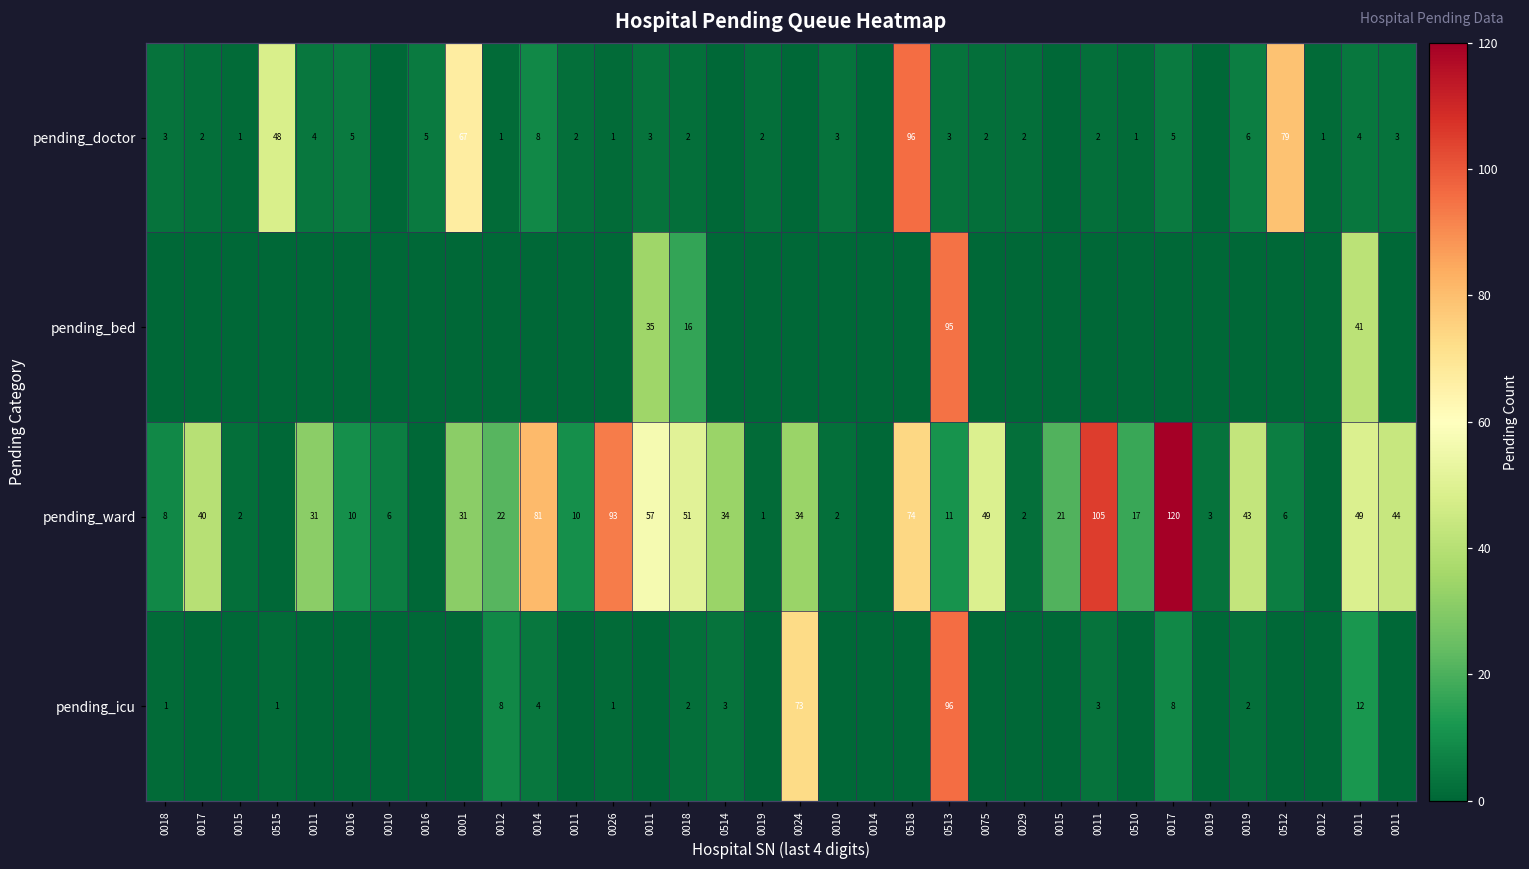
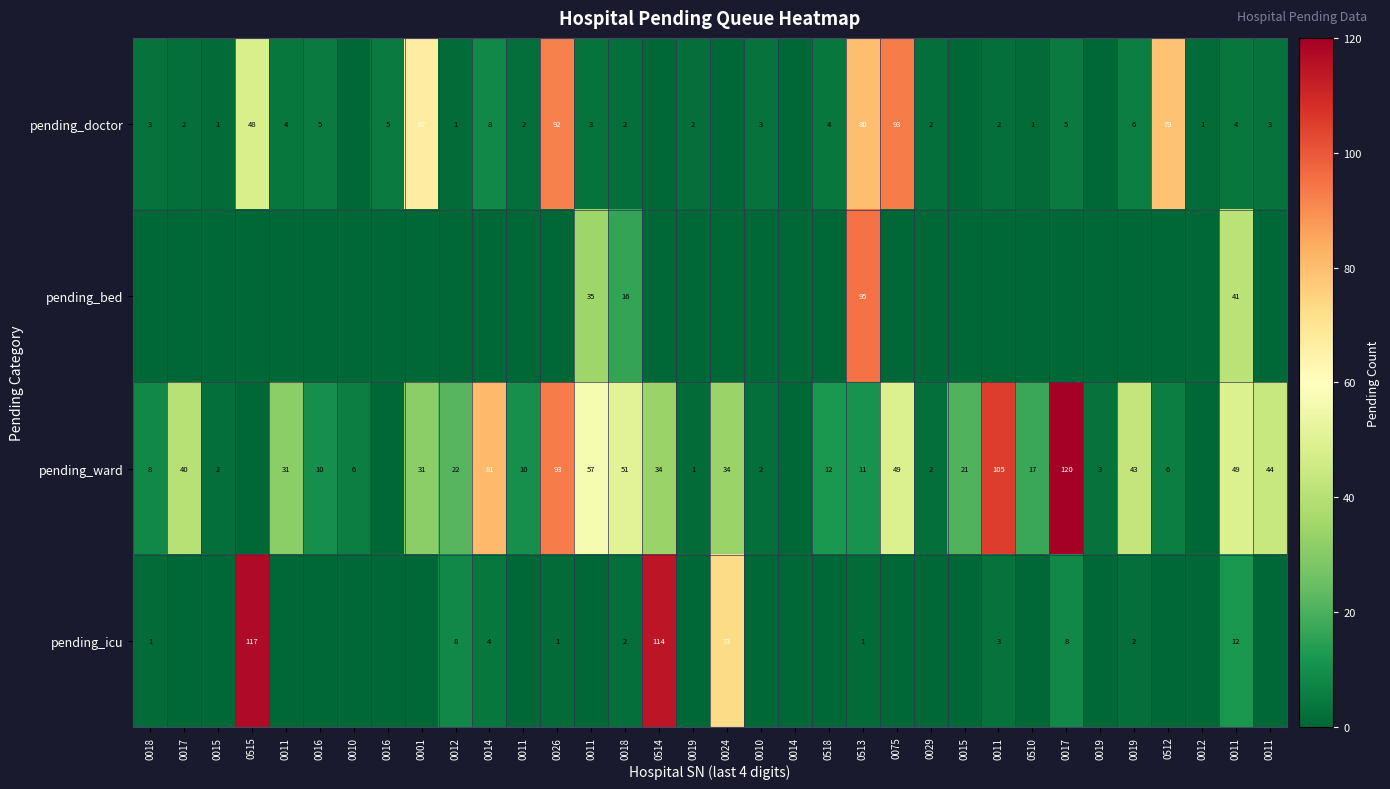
  {
    "pending_doctor": {
      "0515": 48,
      "0001": 67,
-     "0026": 1,
-     "0518": 96,
-     "0513": 3,
-     "0075": 2,
+     "0026": 92,
+     "0518": 4,
+     "0513": 80,
+     "0075": 93,
      "0029": 2,
      "0510": 1,
      "0512": 79
    },
    "pending_bed": {
      "0513": 95
    },
    "pending_ward": {
      "0001": 31,
      "0026": 93,
      "0514": 34,
      "0024": 34,
-     "0518": 74,
+     "0518": 12,
      "0513": 11,
      "0075": 49,
      "0029": 2,
      "0510": 17,
      "0512": 6
    },
    "pending_icu": {
-     "0515": 1,
+     "0515": 117,
      "0026": 1,
-     "0514": 3,
+     "0514": 114,
      "0024": 73,
-     "0513": 96
+     "0513": 1
    }
  }
